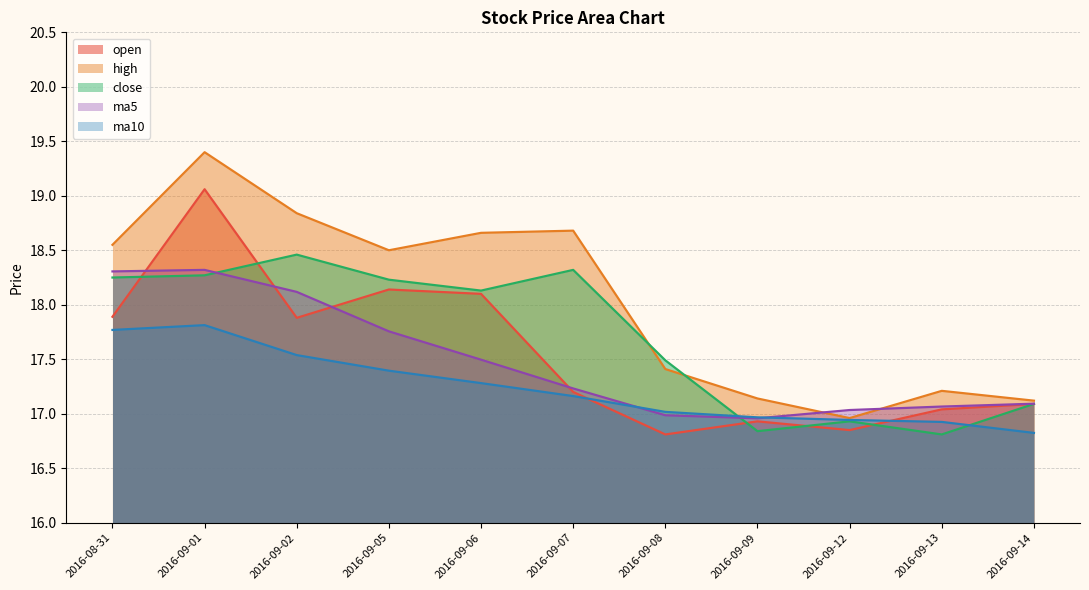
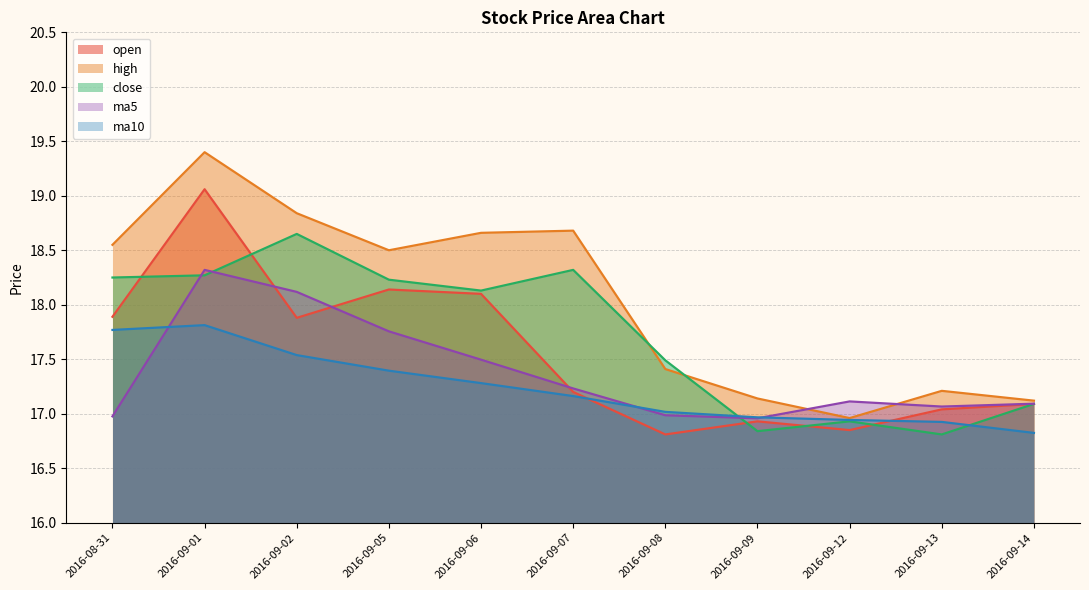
  {
    "close": {
      "2016-08-31": 18.25,
      "2016-09-01": 18.27,
-     "2016-09-02": 18.46,
+     "2016-09-02": 18.65,
      "2016-09-05": 18.23,
      "2016-09-06": 18.13,
      "2016-09-07": 18.32,
      "2016-09-08": 17.49,
      "2016-09-09": 16.84,
      "2016-09-13": 16.81
    },
    "ma5": {
-     "2016-08-31": 18.31,
+     "2016-08-31": 16.98,
      "2016-09-01": 18.32,
      "2016-09-02": 18.12,
      "2016-09-05": 17.76,
      "2016-09-06": 17.50,
      "2016-09-07": 17.23,
      "2016-09-08": 16.99,
-     "2016-09-12": 17.03,
+     "2016-09-12": 17.11,
      "2016-09-13": 17.07
    },
    "ma10": {
      "2016-08-31": 17.77,
      "2016-09-01": 17.81,
      "2016-09-02": 17.54,
      "2016-09-05": 17.40,
      "2016-09-06": 17.28,
      "2016-09-07": 17.16,
      "2016-09-08": 17.02,
      "2016-09-13": 16.93,
      "2016-09-14": 16.82
    }
  }
